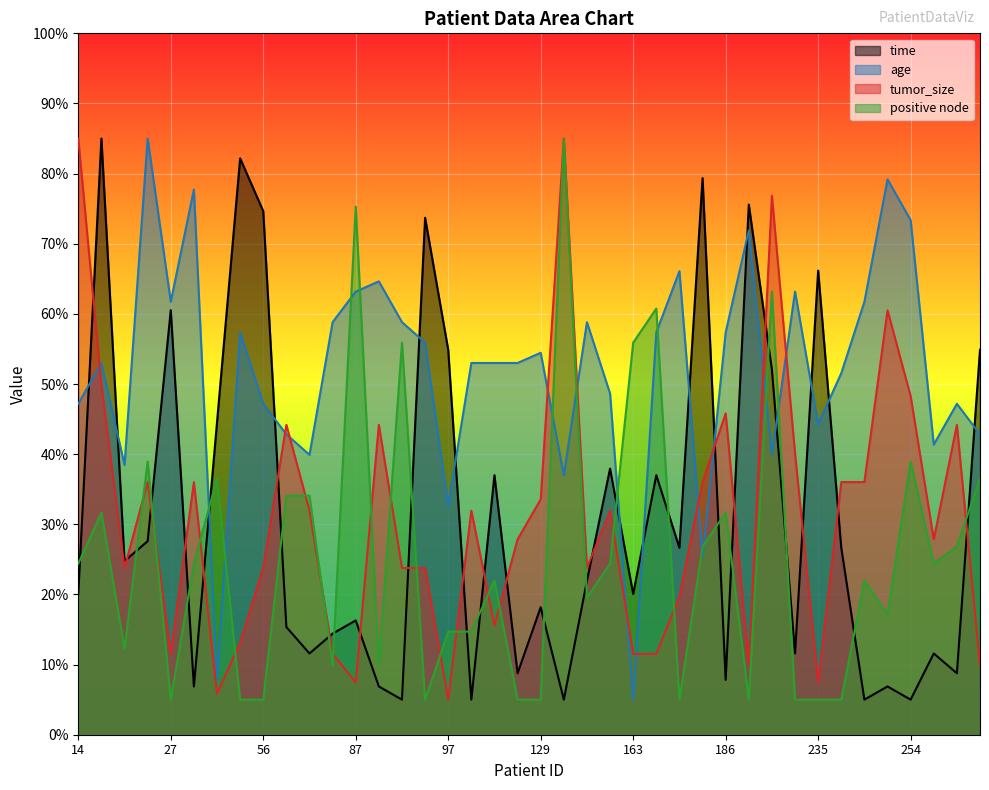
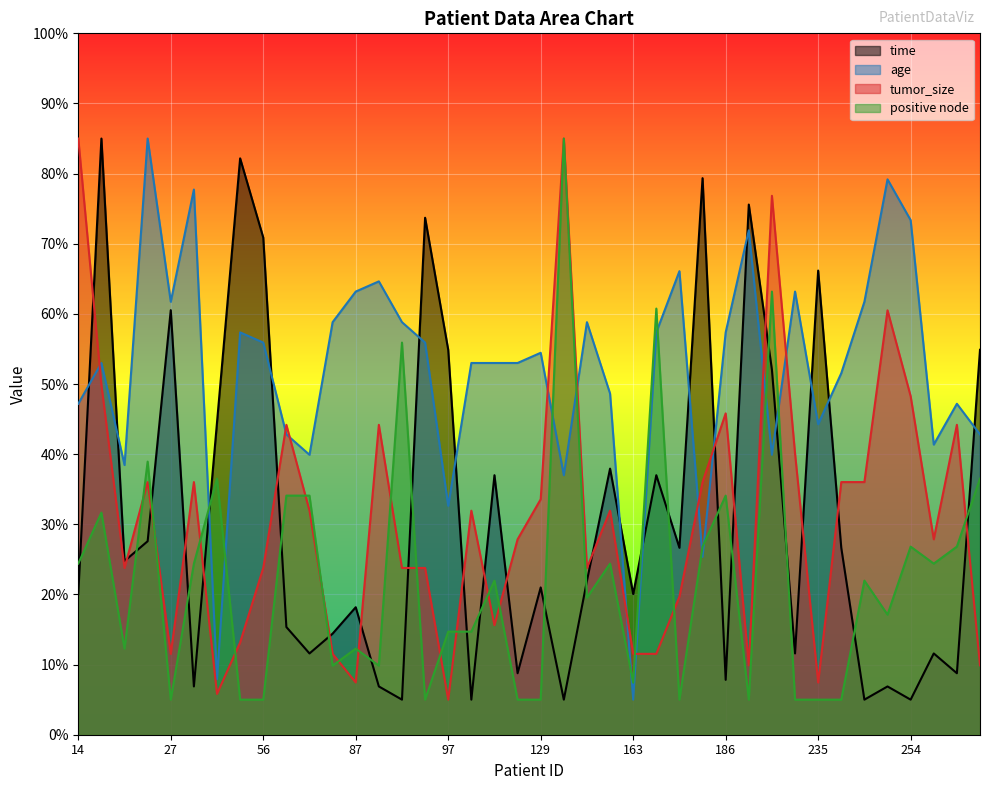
  {
    "time": {
-     "56": "75%",
-     "87": "16%",
+     "56": "71%",
+     "87": "18%",
      "97": "55%",
-     "129": "18%",
+     "129": "21%",
      "163": "20%",
      "186": "8%",
      "235": "66%",
      "254": "5%"
    },
    "age": {
-     "56": "47%",
+     "56": "56%",
      "87": "63%",
      "97": "33%",
      "129": "54%",
      "163": "5%",
      "186": "57%",
      "235": "44%",
      "254": "73%"
    },
    "tumor_size": {
      "56": "24%",
      "87": "7%",
      "97": "5%",
      "129": "34%",
      "163": "12%",
      "186": "46%",
      "235": "7%",
      "254": "48%"
    },
    "positive node": {
      "56": "5%",
-     "87": "75%",
+     "87": "12%",
      "97": "15%",
      "129": "5%",
-     "163": "56%",
-     "186": "32%",
+     "163": "7%",
+     "186": "34%",
      "235": "5%",
-     "254": "39%"
+     "254": "27%"
    }
  }
